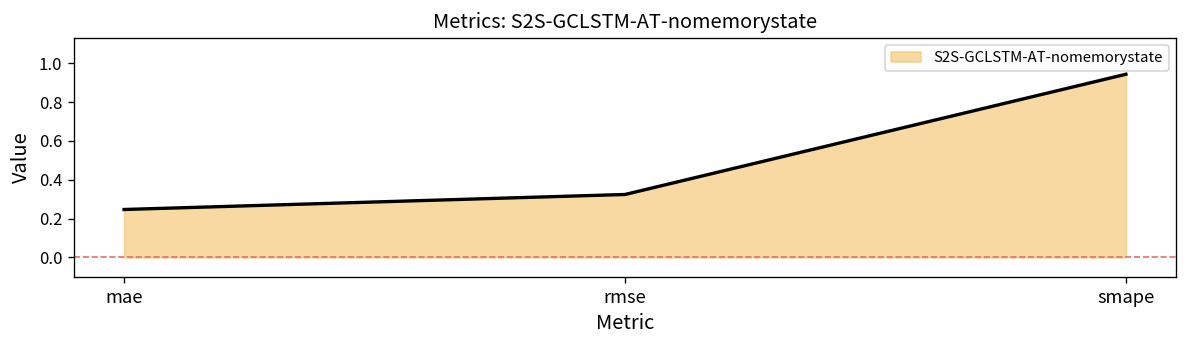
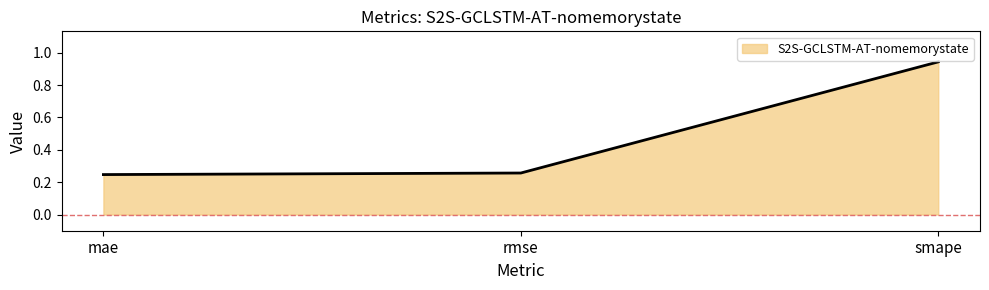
  {
    "mae": 0.25,
-   "rmse": 0.32,
+   "rmse": 0.26,
    "smape": 0.94
  }
